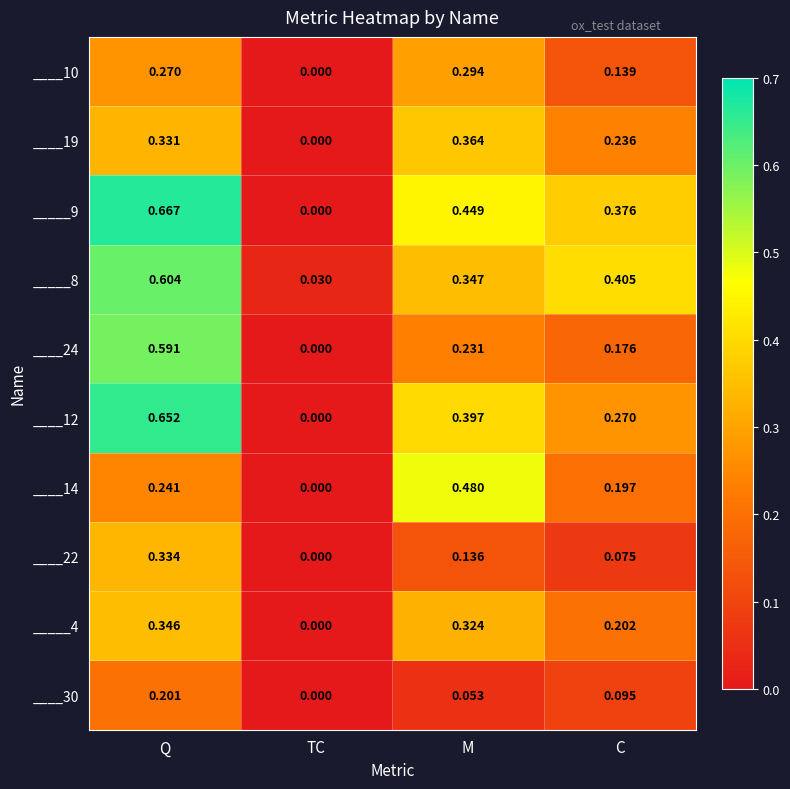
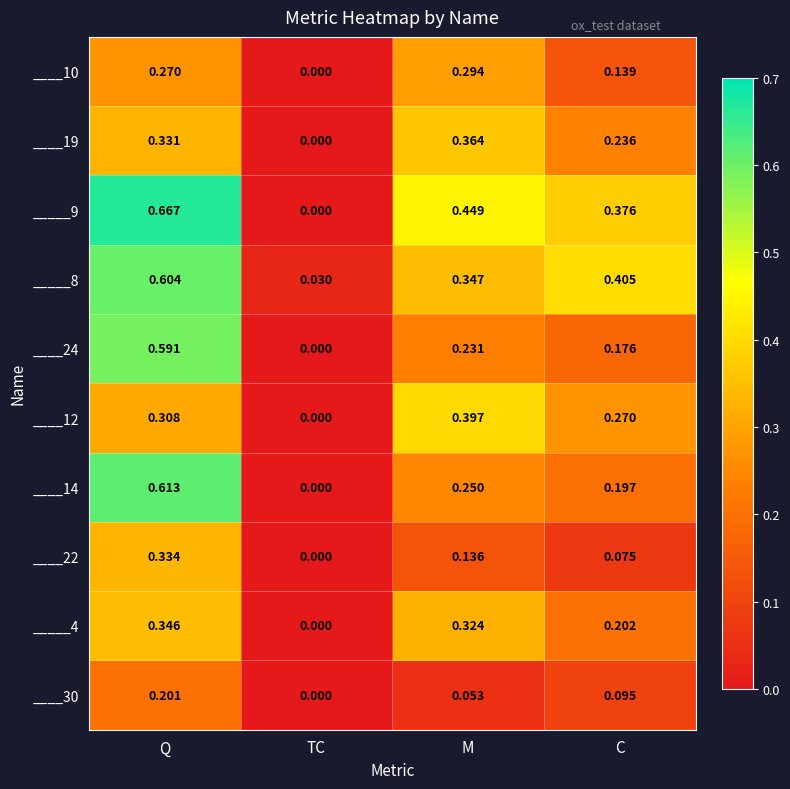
  {
    "____10": {
      "Q": 0.270,
      "TC": 0.000,
      "M": 0.294,
      "C": 0.139
    },
    "____19": {
      "Q": 0.331,
      "TC": 0.000,
      "M": 0.364,
      "C": 0.236
    },
    "_____9": {
      "Q": 0.667,
      "TC": 0.000,
      "M": 0.449,
      "C": 0.376
    },
    "_____8": {
      "Q": 0.604,
      "TC": 0.030,
      "M": 0.347,
      "C": 0.405
    },
    "____24": {
      "Q": 0.591,
      "TC": 0.000,
      "M": 0.231,
      "C": 0.176
    },
    "____12": {
-     "Q": 0.652,
+     "Q": 0.308,
      "TC": 0.000,
      "M": 0.397,
      "C": 0.270
    },
    "____14": {
-     "Q": 0.241,
+     "Q": 0.613,
      "TC": 0.000,
-     "M": 0.480,
+     "M": 0.250,
      "C": 0.197
    },
    "____22": {
      "Q": 0.334,
      "TC": 0.000,
      "M": 0.136,
      "C": 0.075
    },
    "_____4": {
      "Q": 0.346,
      "TC": 0.000,
      "M": 0.324,
      "C": 0.202
    },
    "____30": {
      "Q": 0.201,
      "TC": 0.000,
      "M": 0.053,
      "C": 0.095
    }
  }
